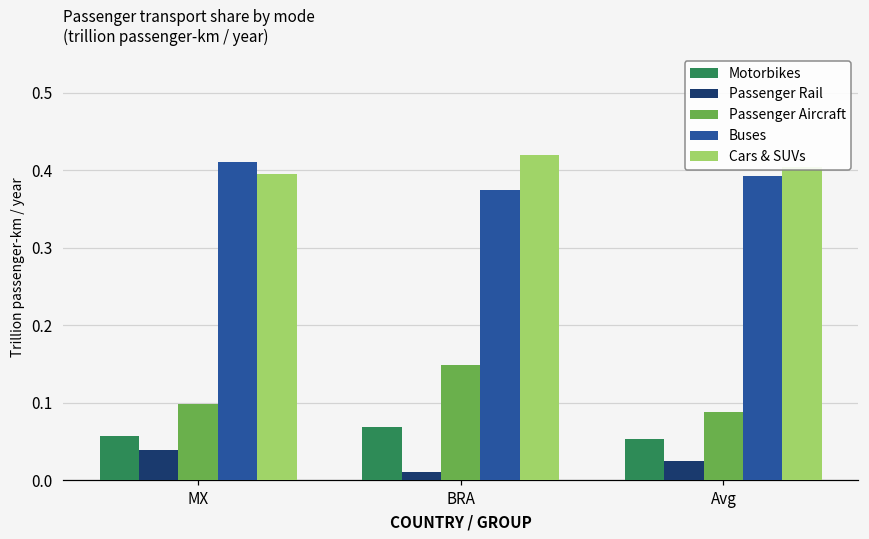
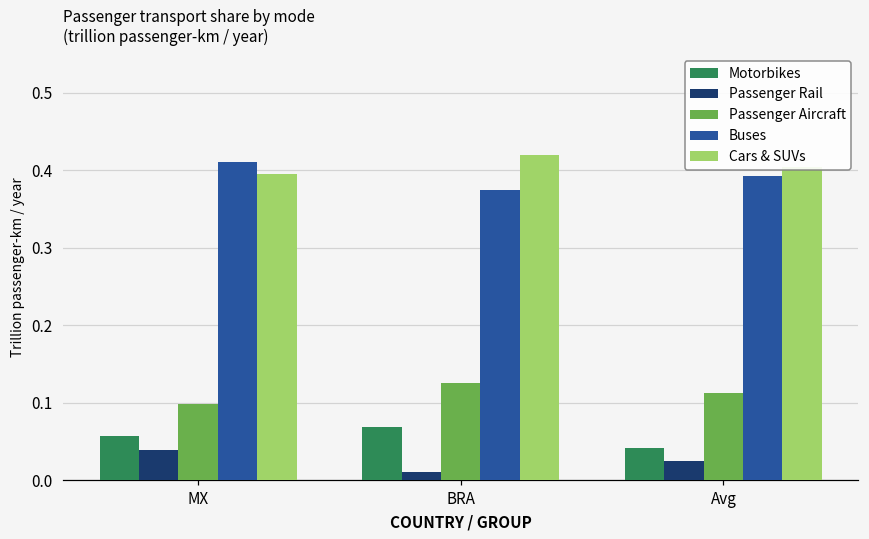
  {
    "Motorbikes": {
      "MX": 0.06,
      "BRA": 0.07,
-     "Avg": 0.05
+     "Avg": 0.04
    },
    "Passenger Aircraft": {
      "MX": 0.10,
-     "BRA": 0.15,
-     "Avg": 0.09
+     "BRA": 0.13,
+     "Avg": 0.11
    },
    "Cars & SUVs": {
      "MX": 0.39,
      "BRA": 0.42
    }
  }
